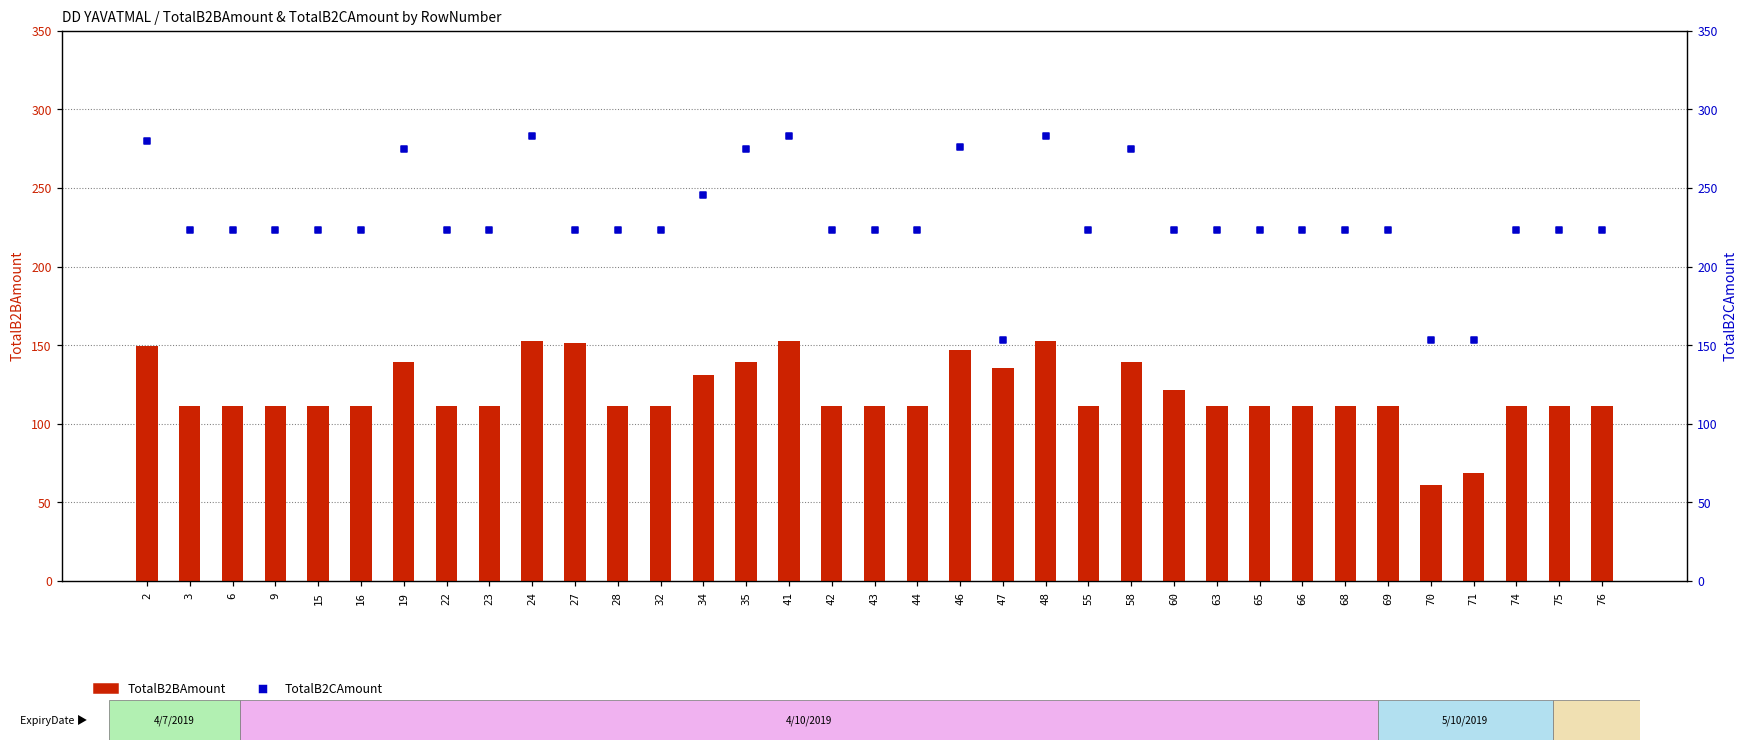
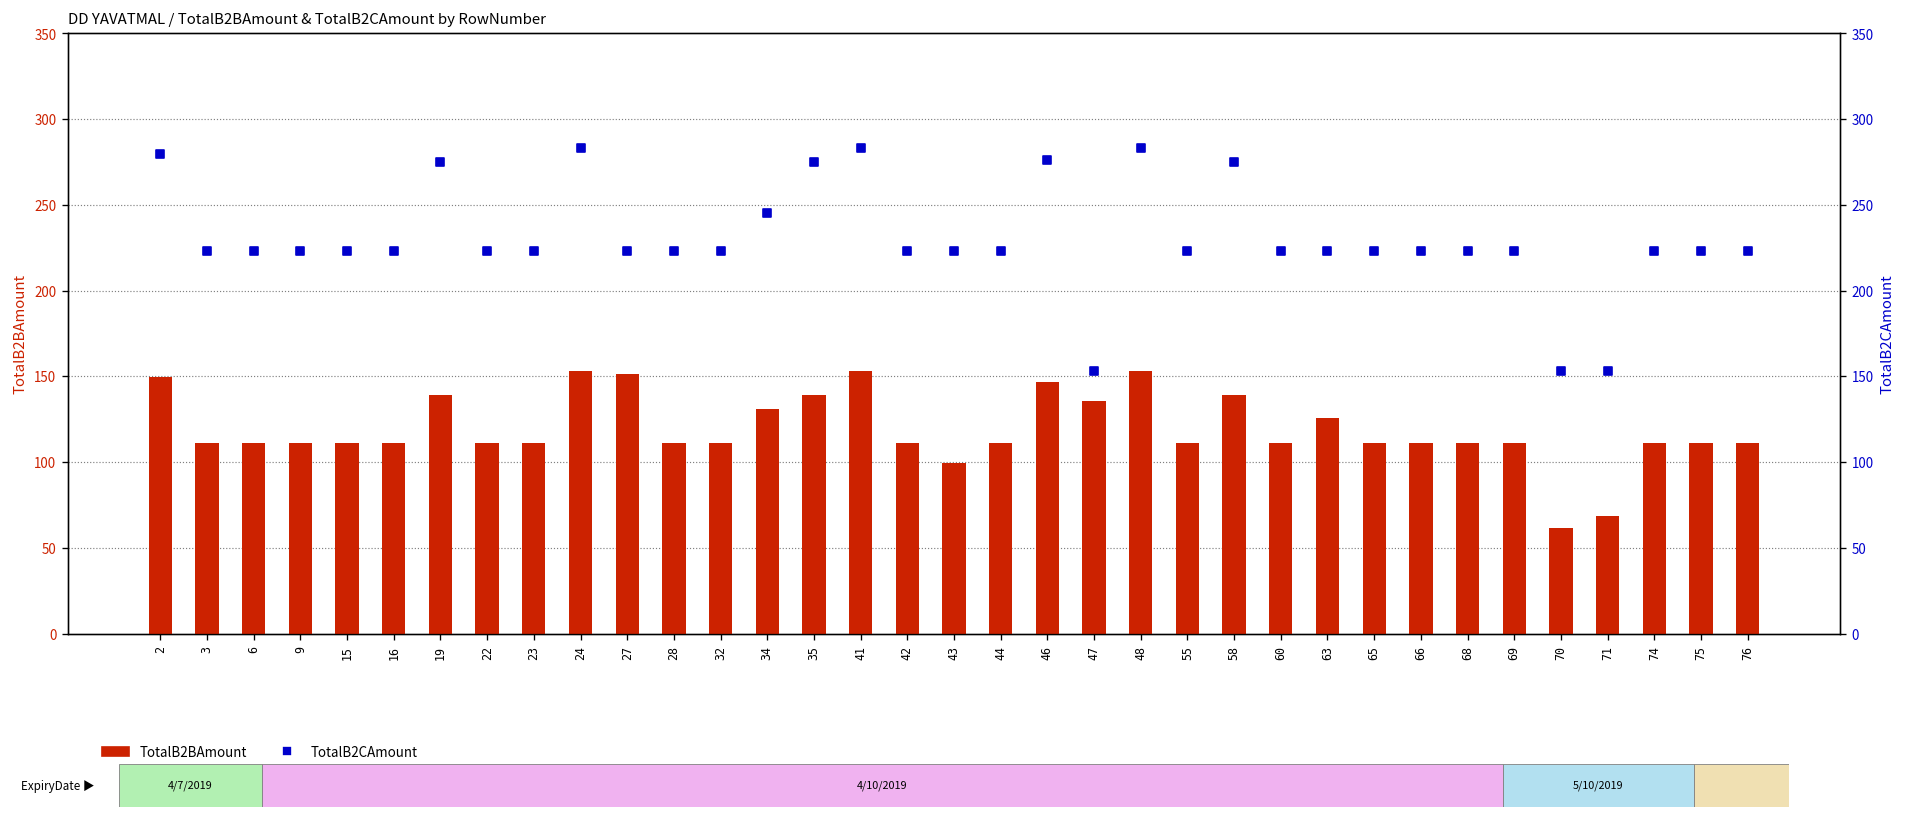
  {
    "TotalB2BAmount": {
      "2": 150,
      "3": 111,
      "6": 111,
      "9": 111,
      "15": 111,
      "16": 111,
      "19": 139,
      "22": 111,
      "23": 111,
      "24": 153,
      "27": 151,
      "28": 111,
      "32": 111,
      "34": 131,
      "35": 139,
      "41": 153,
      "42": 111,
-     "43": 111,
+     "43": 100,
      "44": 111,
      "46": 147,
      "47": 136,
      "48": 153,
      "55": 111,
      "58": 139,
-     "60": 122,
-     "63": 111,
+     "60": 111,
+     "63": 126,
      "65": 111,
      "66": 111,
      "68": 111,
      "69": 111,
      "70": 61,
      "71": 69,
      "74": 111,
      "75": 111,
      "76": 111
    }
  }
